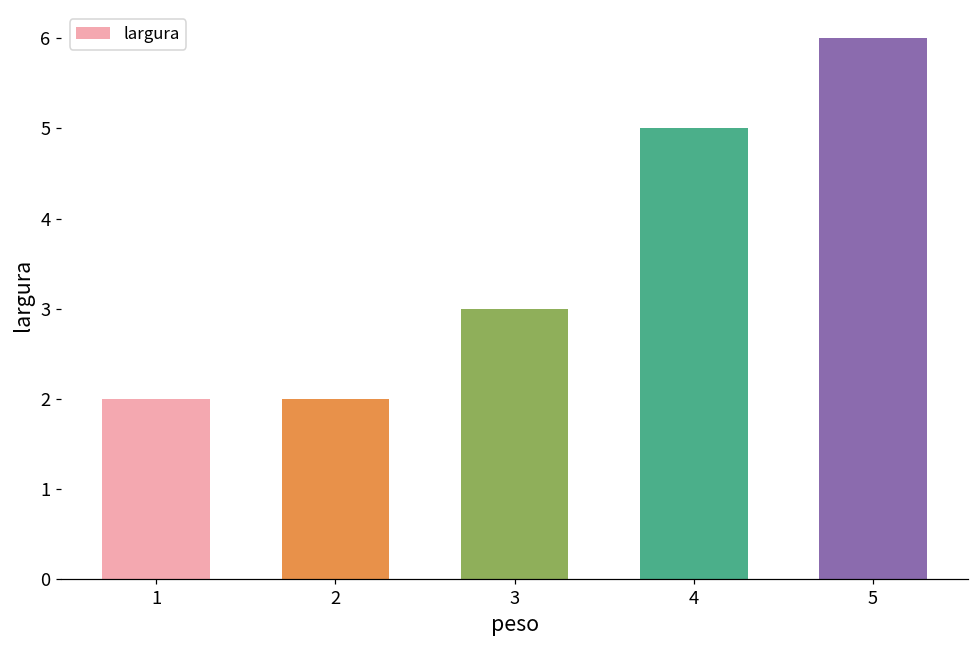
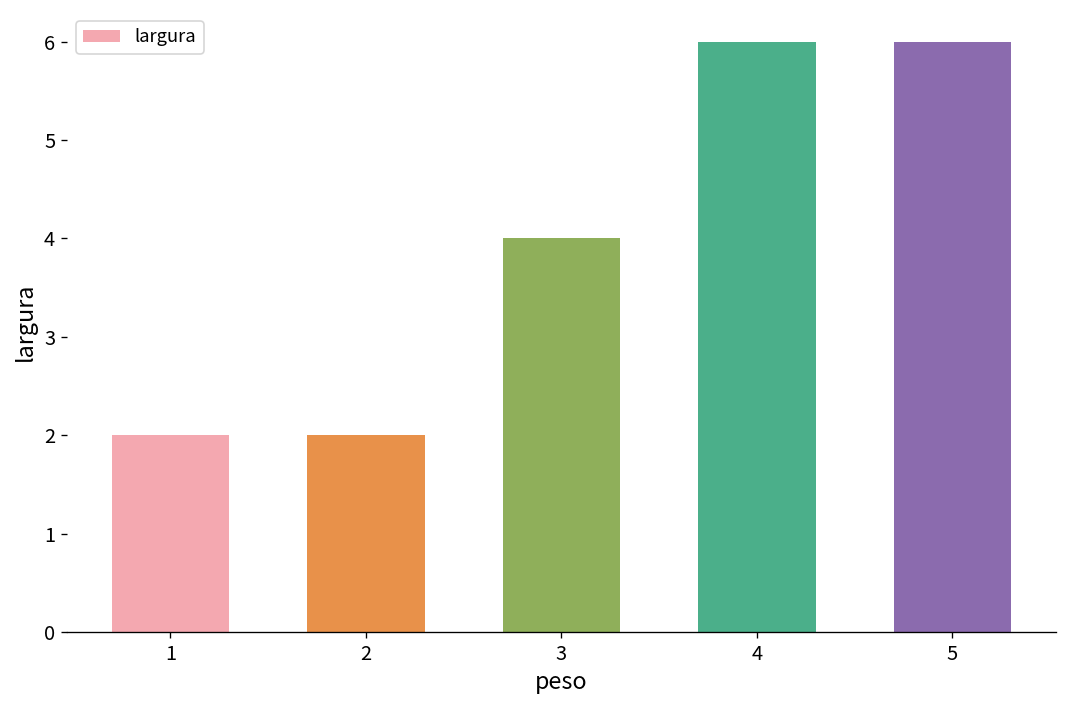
  {
    "1": 2,
    "2": 2,
-   "3": 3,
-   "4": 5,
+   "3": 4,
+   "4": 6,
    "5": 6
  }
